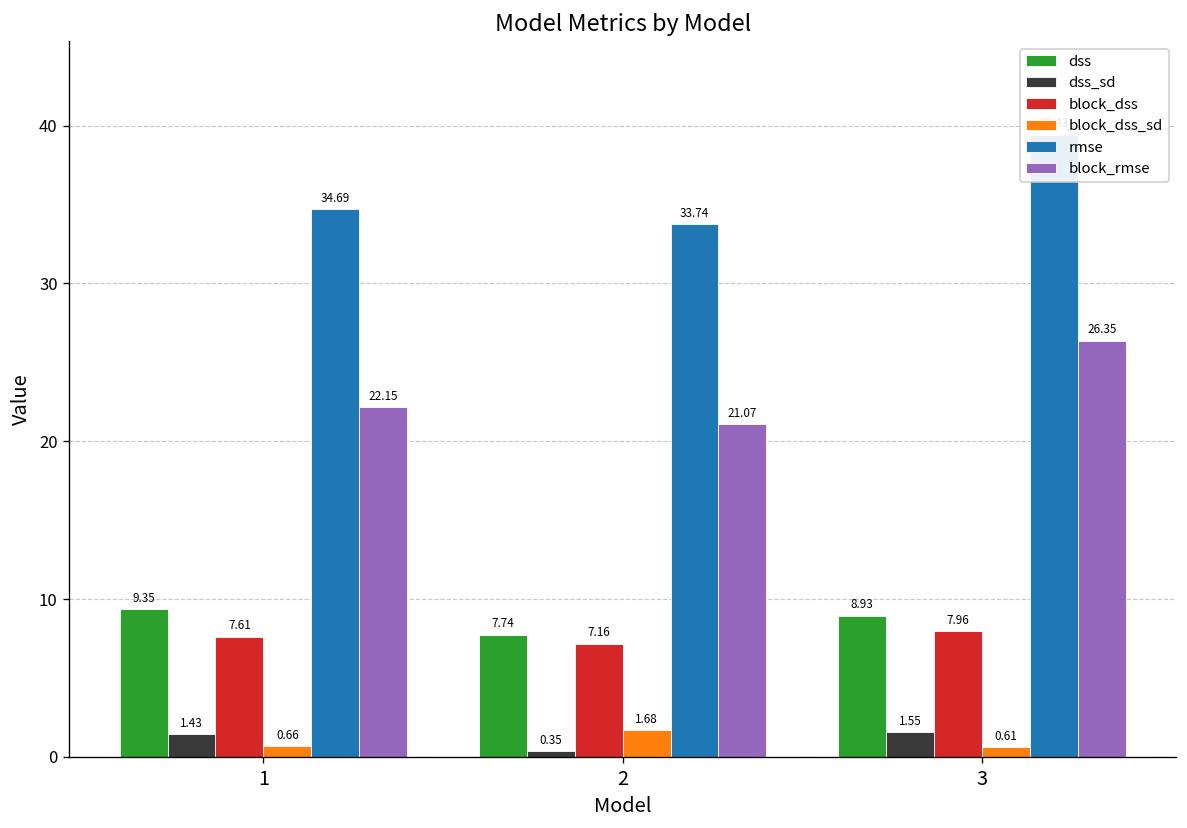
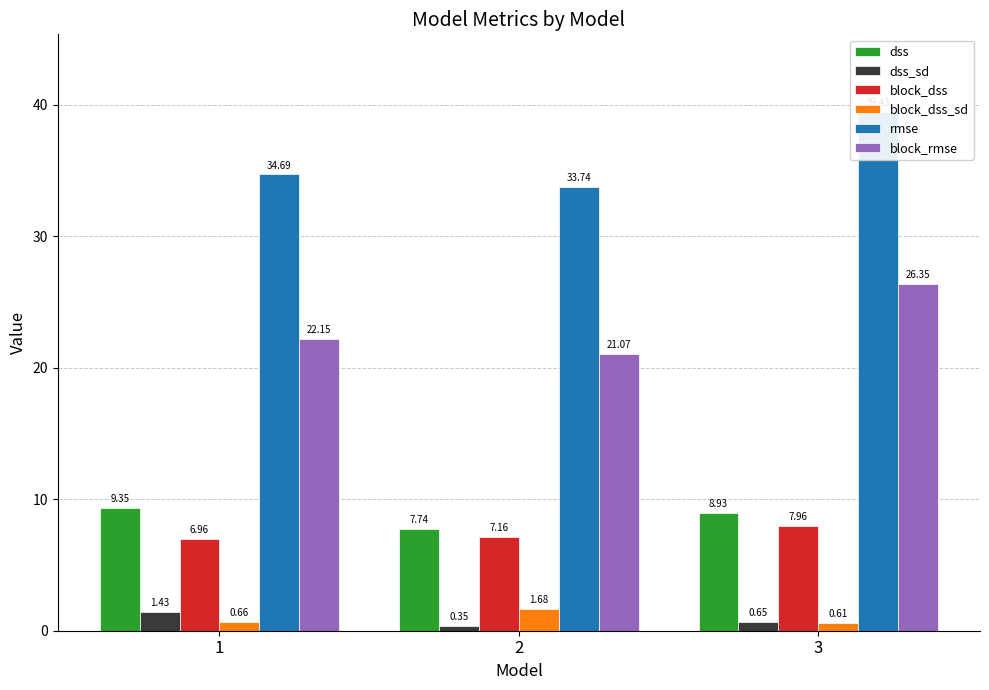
  {
    "dss": {
      "1": 9.35,
      "2": 7.74,
      "3": 8.93
    },
    "dss_sd": {
      "1": 1.43,
      "2": 0.35,
-     "3": 1.55
+     "3": 0.65
    },
    "block_dss": {
-     "1": 7.61,
+     "1": 6.96,
      "2": 7.16,
      "3": 7.96
    },
    "block_dss_sd": {
      "1": 0.66,
      "2": 1.68,
      "3": 0.61
    },
    "rmse": {
      "1": 34.69,
      "2": 33.74
    },
    "block_rmse": {
      "1": 22.15,
      "2": 21.07,
      "3": 26.35
    }
  }
